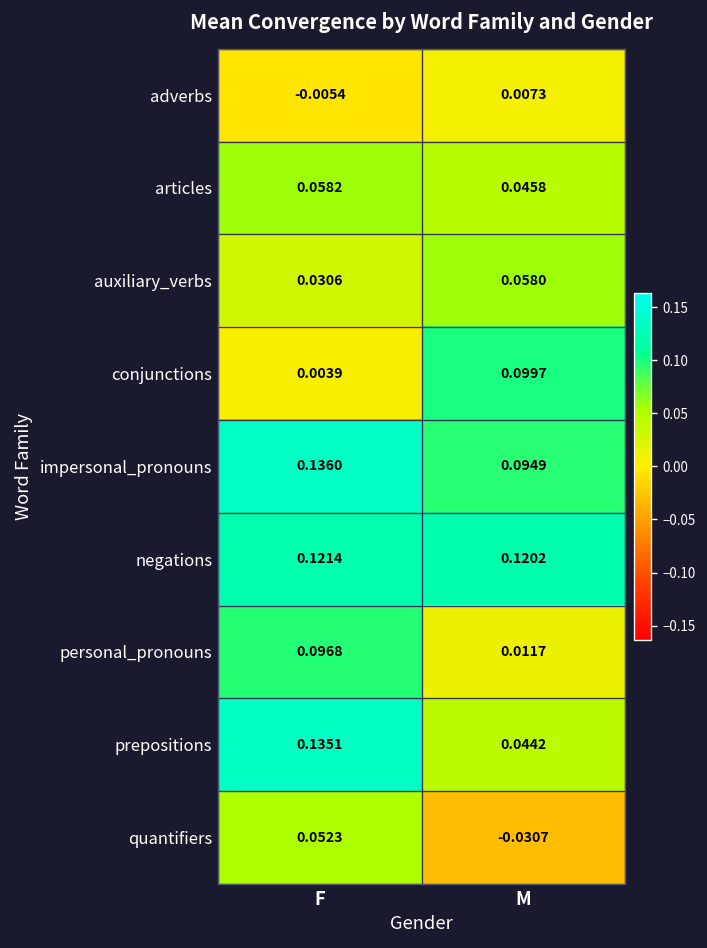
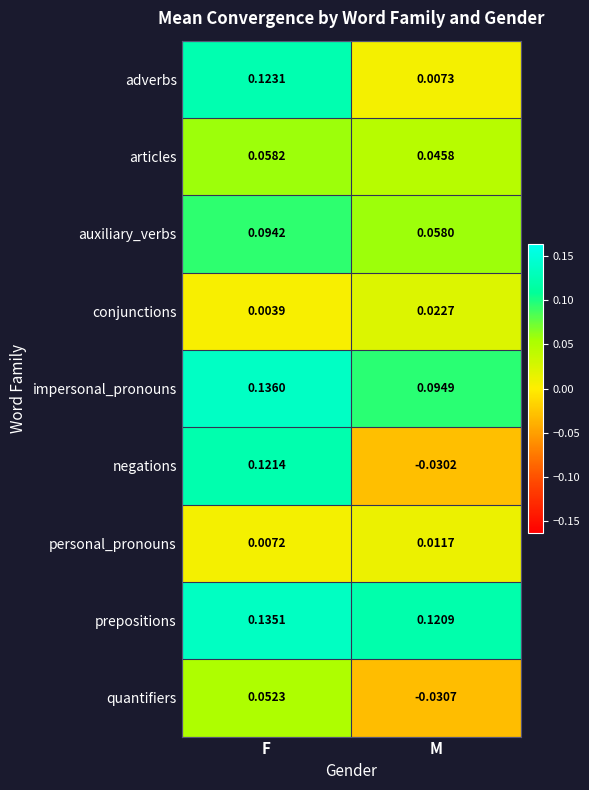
  {
    "adverbs": {
-     "F": -0.0054,
+     "F": 0.1231,
      "M": 0.0073
    },
    "articles": {
      "F": 0.0582,
      "M": 0.0458
    },
    "auxiliary_verbs": {
-     "F": 0.0306,
+     "F": 0.0942,
      "M": 0.0580
    },
    "conjunctions": {
      "F": 0.0039,
-     "M": 0.0997
+     "M": 0.0227
    },
    "impersonal_pronouns": {
      "F": 0.1360,
      "M": 0.0949
    },
    "negations": {
      "F": 0.1214,
-     "M": 0.1202
+     "M": -0.0302
    },
    "personal_pronouns": {
-     "F": 0.0968,
+     "F": 0.0072,
      "M": 0.0117
    },
    "prepositions": {
      "F": 0.1351,
-     "M": 0.0442
+     "M": 0.1209
    },
    "quantifiers": {
      "F": 0.0523,
      "M": -0.0307
    }
  }
